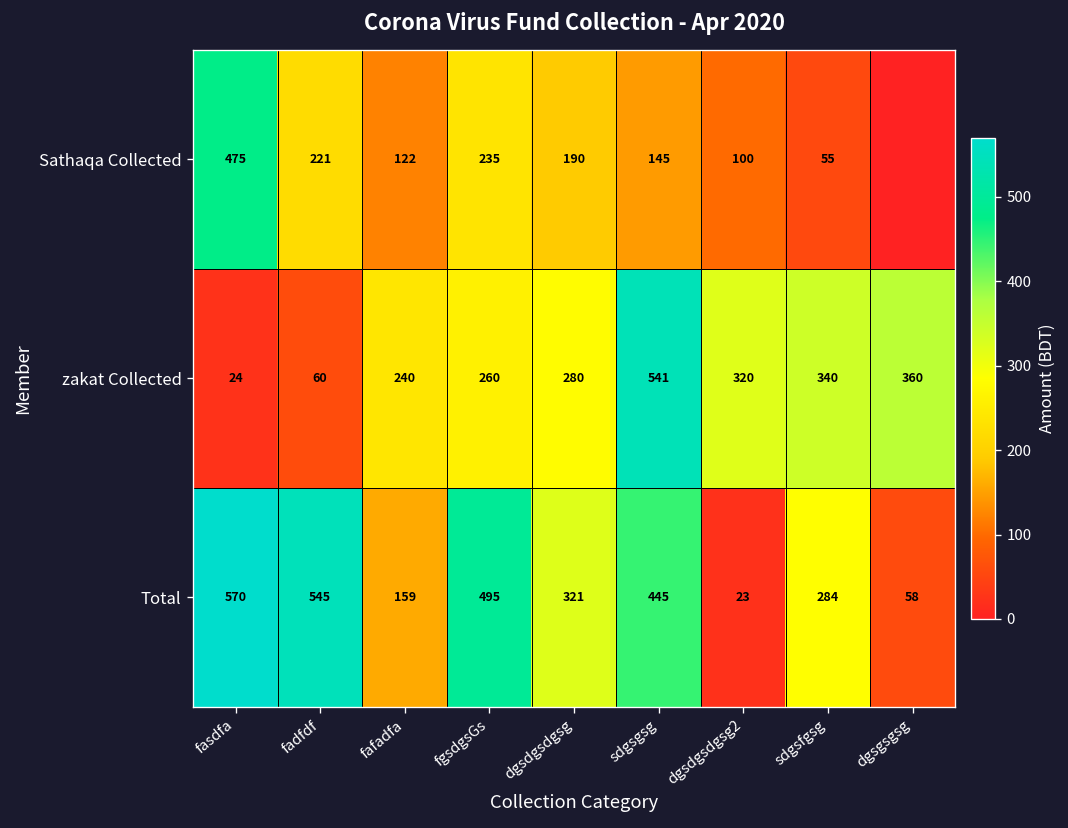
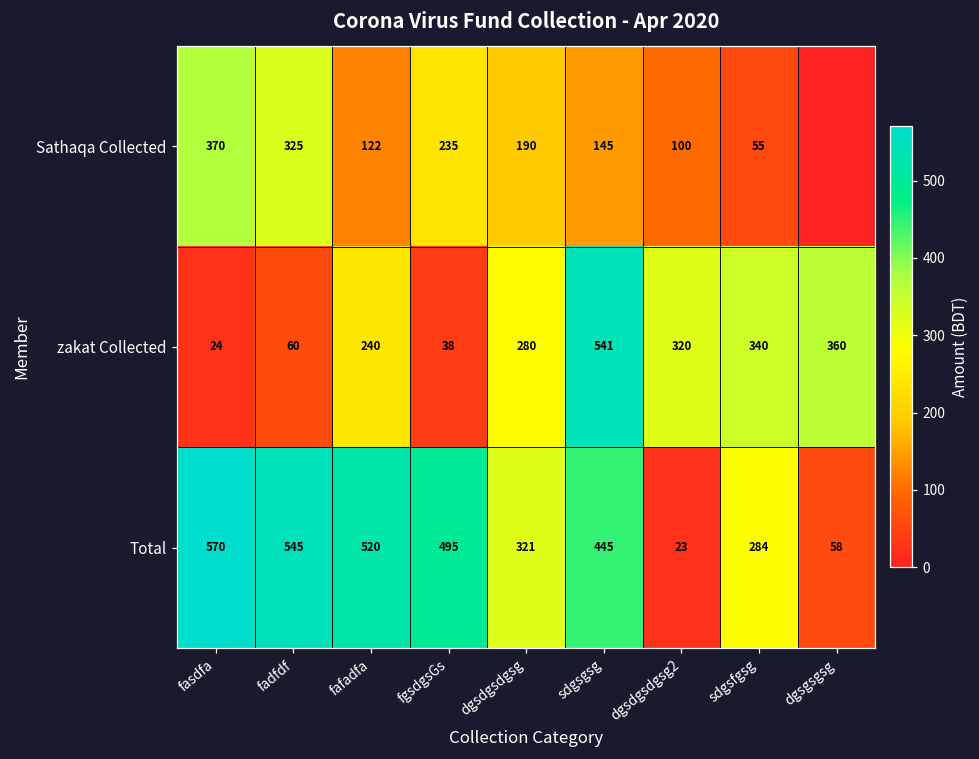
  {
    "Sathaqa Collected": {
-     "fasdfa": 475,
-     "fadfdf": 221,
+     "fasdfa": 370,
+     "fadfdf": 325,
      "fafadfa": 122,
      "fgsdgsGs": 235,
      "dgsdgsdgsg": 190,
      "sdgsgsg": 145,
      "dgsdgsdgsg2": 100,
      "sdgsfgsg": 55
    },
    "zakat Collected": {
      "fasdfa": 24,
      "fadfdf": 60,
      "fafadfa": 240,
-     "fgsdgsGs": 260,
+     "fgsdgsGs": 38,
      "dgsdgsdgsg": 280,
      "sdgsgsg": 541,
      "dgsdgsdgsg2": 320,
      "sdgsfgsg": 340,
      "dgsgsgsg": 360
    },
    "Total": {
      "fasdfa": 570,
      "fadfdf": 545,
-     "fafadfa": 159,
+     "fafadfa": 520,
      "fgsdgsGs": 495,
      "dgsdgsdgsg": 321,
      "sdgsgsg": 445,
      "dgsdgsdgsg2": 23,
      "sdgsfgsg": 284,
      "dgsgsgsg": 58
    }
  }
